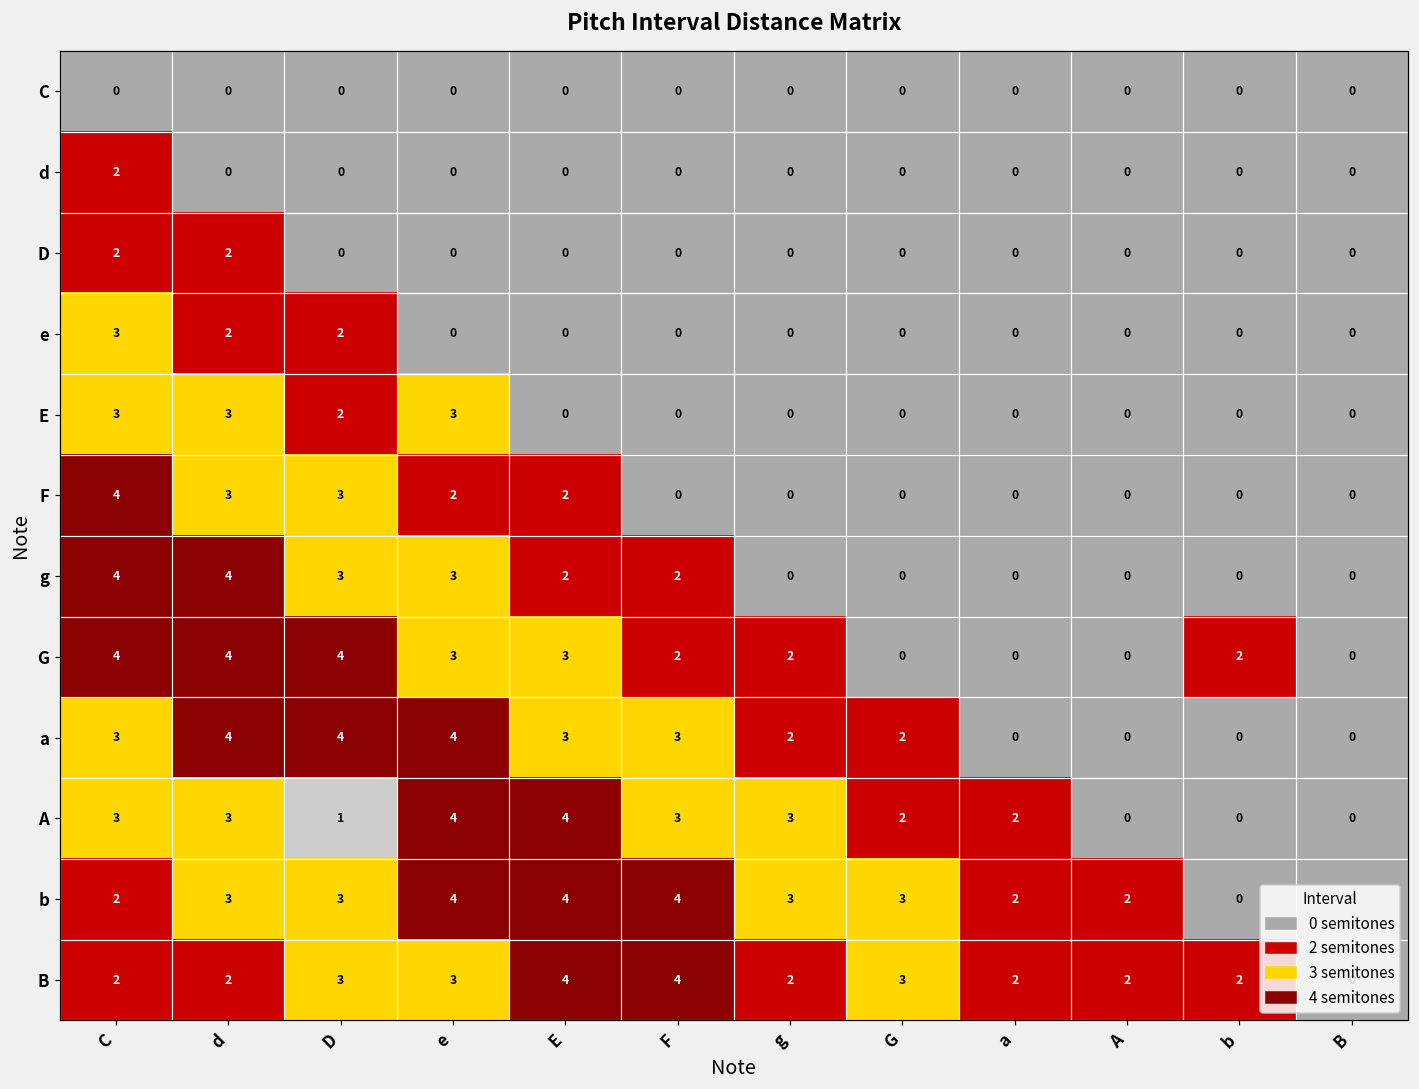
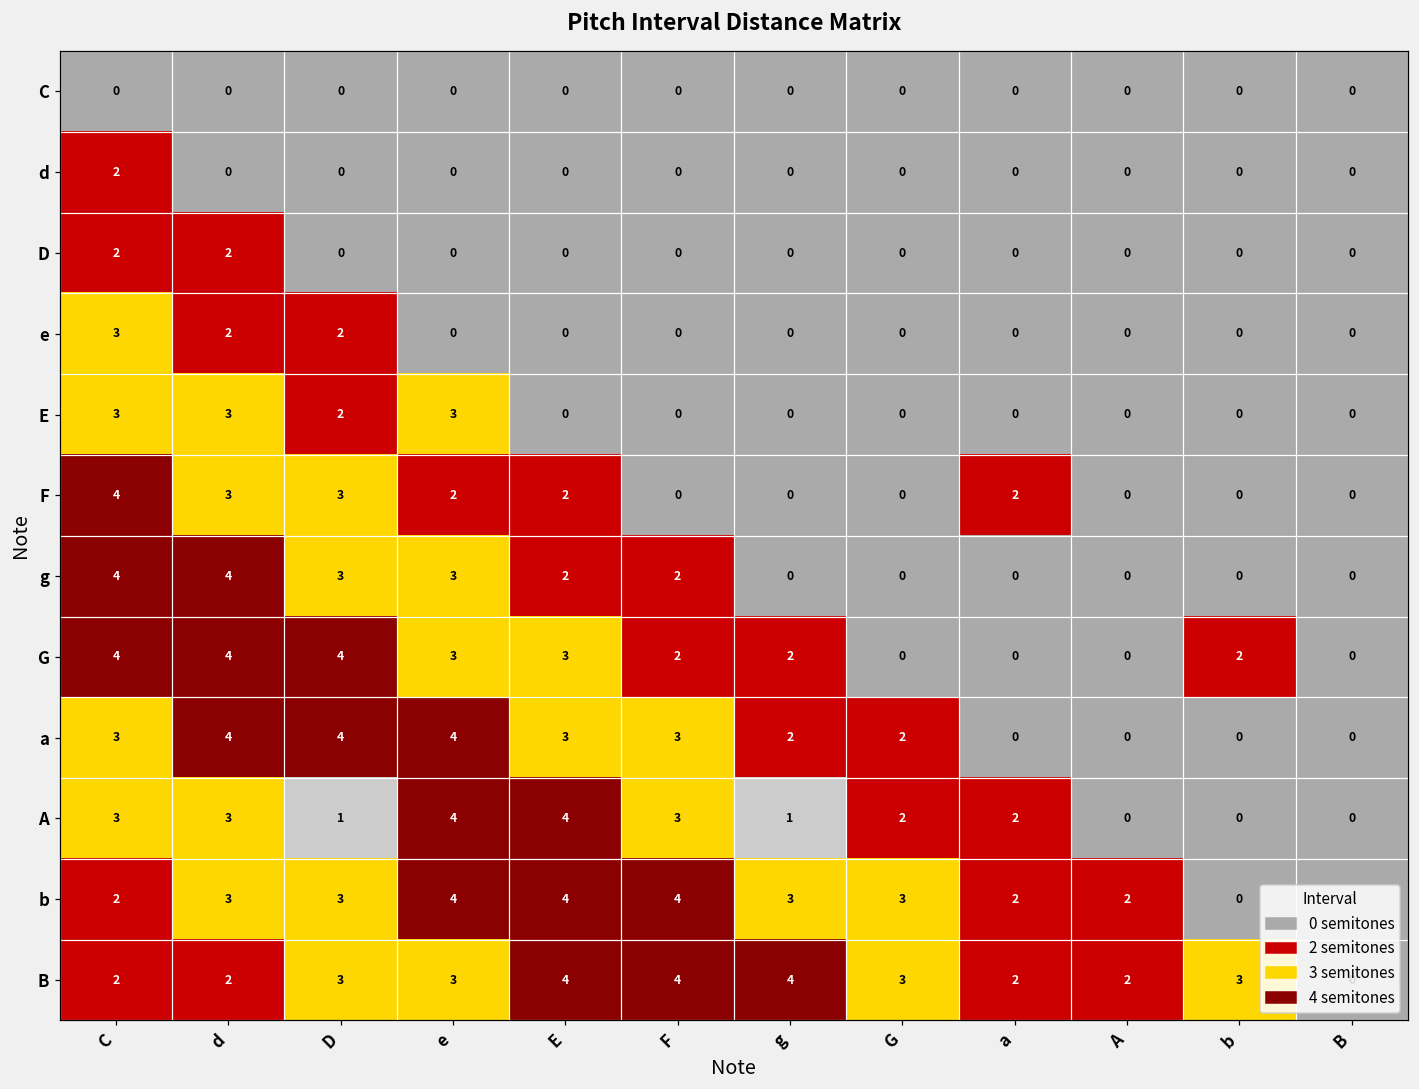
  {
    "C": {
      "C": 0,
      "d": 0,
      "D": 0,
      "e": 0,
      "E": 0,
      "F": 0,
      "g": 0,
      "G": 0,
      "a": 0,
      "A": 0,
      "b": 0,
      "B": 0
    },
    "d": {
      "C": 2,
      "d": 0,
      "D": 0,
      "e": 0,
      "E": 0,
      "F": 0,
      "g": 0,
      "G": 0,
      "a": 0,
      "A": 0,
      "b": 0,
      "B": 0
    },
    "D": {
      "C": 2,
      "d": 2,
      "D": 0,
      "e": 0,
      "E": 0,
      "F": 0,
      "g": 0,
      "G": 0,
      "a": 0,
      "A": 0,
      "b": 0,
      "B": 0
    },
    "e": {
      "C": 3,
      "d": 2,
      "D": 2,
      "e": 0,
      "E": 0,
      "F": 0,
      "g": 0,
      "G": 0,
      "a": 0,
      "A": 0,
      "b": 0,
      "B": 0
    },
    "E": {
      "C": 3,
      "d": 3,
      "D": 2,
      "e": 3,
      "E": 0,
      "F": 0,
      "g": 0,
      "G": 0,
      "a": 0,
      "A": 0,
      "b": 0,
      "B": 0
    },
    "F": {
      "C": 4,
      "d": 3,
      "D": 3,
      "e": 2,
      "E": 2,
      "F": 0,
      "g": 0,
      "G": 0,
-     "a": 0,
+     "a": 2,
      "A": 0,
      "b": 0,
      "B": 0
    },
    "g": {
      "C": 4,
      "d": 4,
      "D": 3,
      "e": 3,
      "E": 2,
      "F": 2,
      "g": 0,
      "G": 0,
      "a": 0,
      "A": 0,
      "b": 0,
      "B": 0
    },
    "G": {
      "C": 4,
      "d": 4,
      "D": 4,
      "e": 3,
      "E": 3,
      "F": 2,
      "g": 2,
      "G": 0,
      "a": 0,
      "A": 0,
      "b": 2,
      "B": 0
    },
    "a": {
      "C": 3,
      "d": 4,
      "D": 4,
      "e": 4,
      "E": 3,
      "F": 3,
      "g": 2,
      "G": 2,
      "a": 0,
      "A": 0,
      "b": 0,
      "B": 0
    },
    "A": {
      "C": 3,
      "d": 3,
      "D": 1,
      "e": 4,
      "E": 4,
      "F": 3,
-     "g": 3,
+     "g": 1,
      "G": 2,
      "a": 2,
      "A": 0,
      "b": 0,
      "B": 0
    },
    "b": {
      "C": 2,
      "d": 3,
      "D": 3,
      "e": 4,
      "E": 4,
      "F": 4,
      "g": 3,
      "G": 3,
      "a": 2,
      "A": 2,
      "b": 0
    },
    "B": {
      "C": 2,
      "d": 2,
      "D": 3,
      "e": 3,
      "E": 4,
      "F": 4,
-     "g": 2,
+     "g": 4,
      "G": 3,
      "a": 2,
      "A": 2,
-     "b": 2
+     "b": 3
    }
  }
